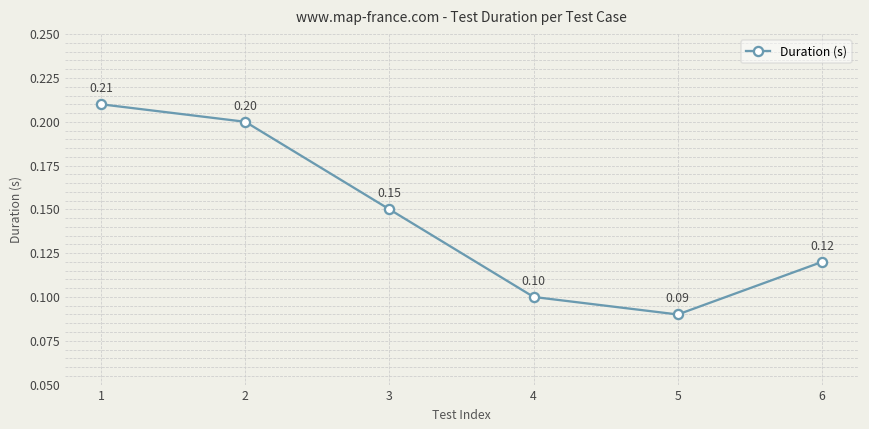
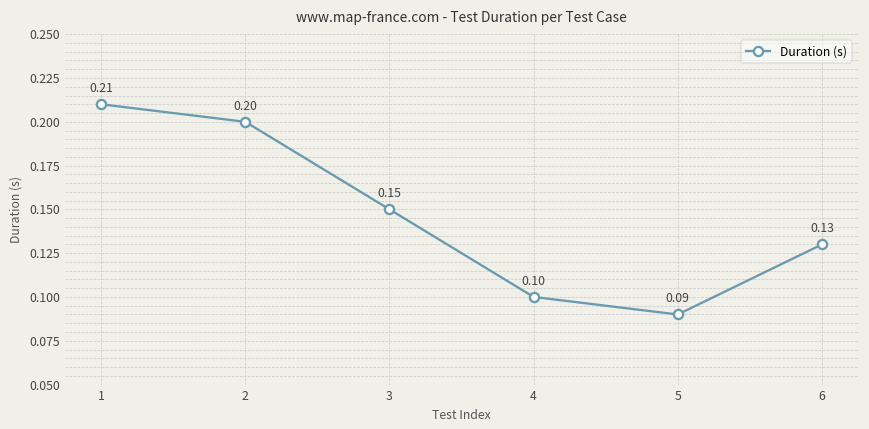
  {
    "1": 0.21,
    "2": 0.20,
    "3": 0.15,
    "4": 0.10,
    "5": 0.09,
-   "6": 0.12
+   "6": 0.13
  }
